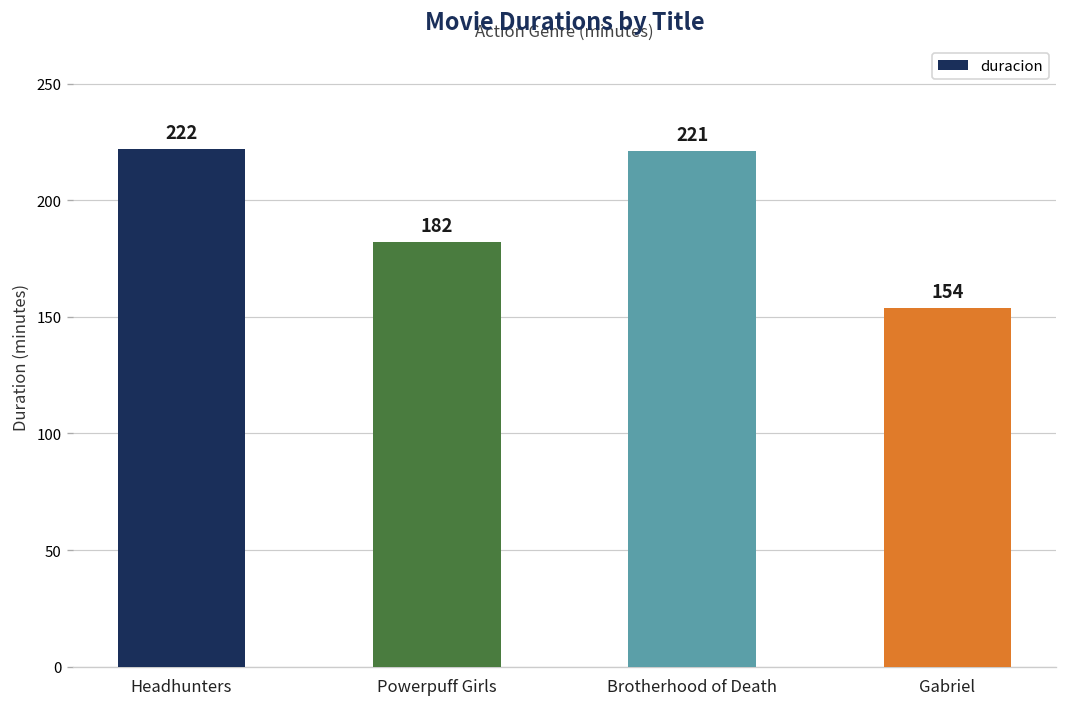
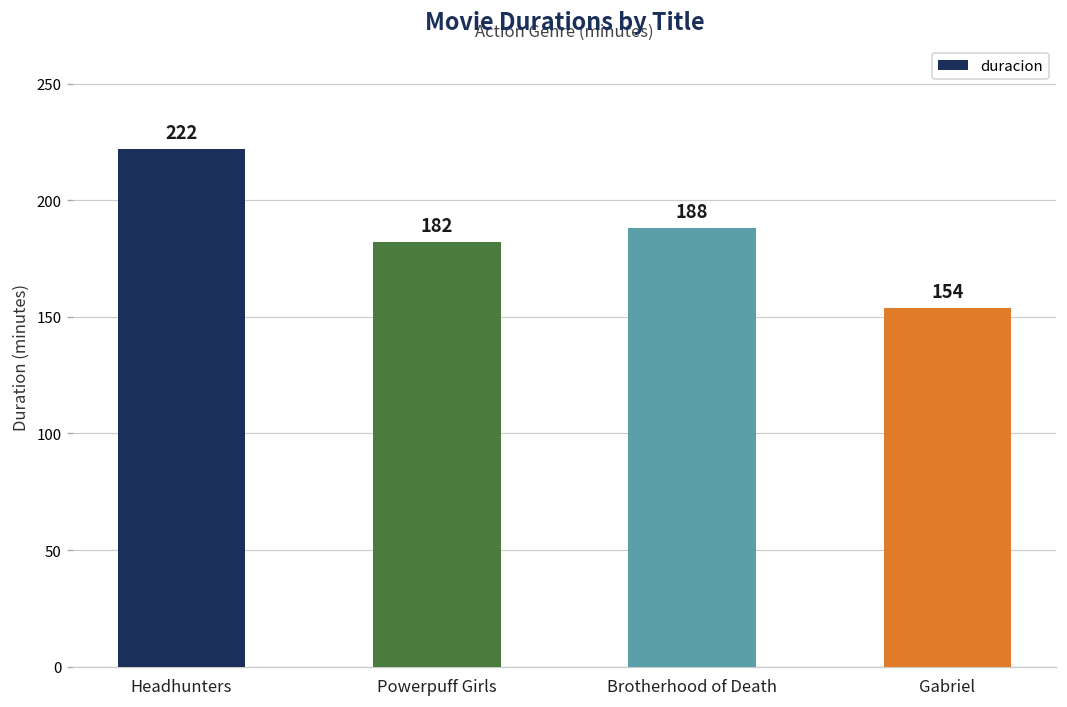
  {
    "Headhunters": 222,
    "Powerpuff Girls": 182,
-   "Brotherhood of Death": 221,
+   "Brotherhood of Death": 188,
    "Gabriel": 154
  }
